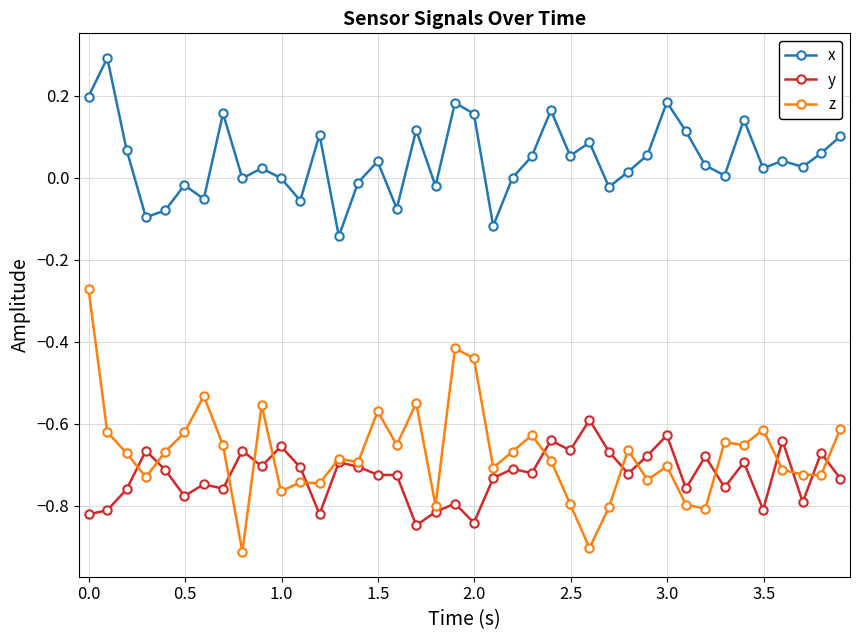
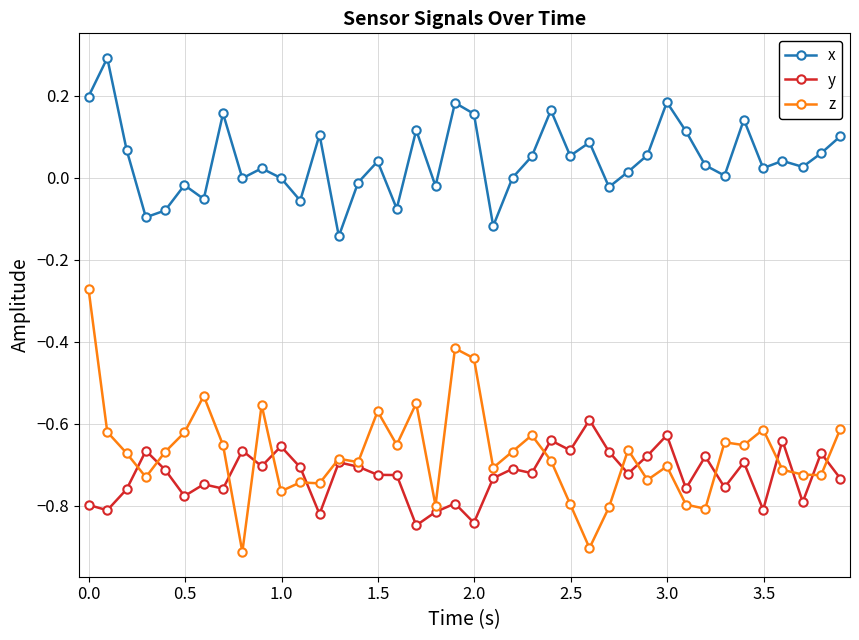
  {
    "x": {
      "0.0": 0.20
    },
    "y": {
-     "0.0": -0.82
+     "0.0": -0.80
    },
    "z": {
      "0.0": -0.27
    }
  }
